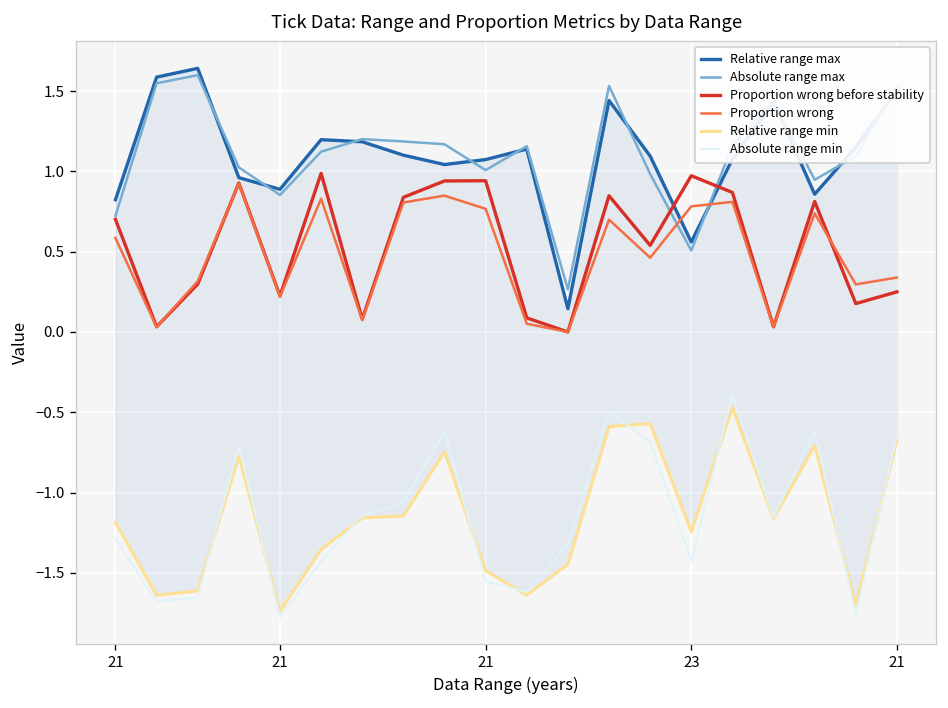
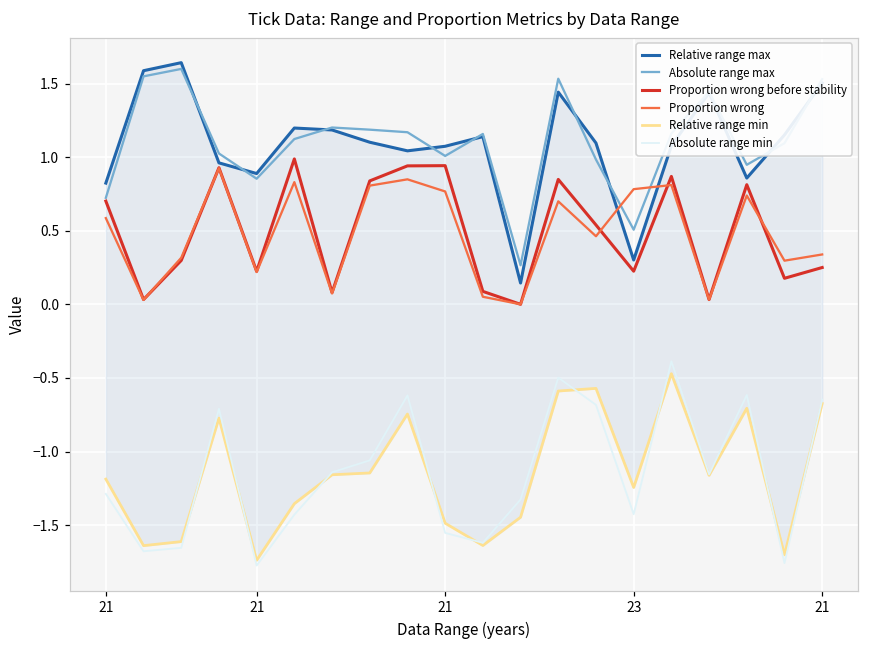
  {
    "Relative range max": {
-     "23": 0.56
+     "23": 0.30
    },
    "Absolute range max": {
      "23": 0.51
    },
    "Proportion wrong before stability": {
-     "23": 0.97
+     "23": 0.23
    },
    "Proportion wrong": {
      "23": 0.78
    },
    "Relative range min": {
      "23": -1.24
    },
    "Absolute range min": {
      "23": -1.43
    }
  }
